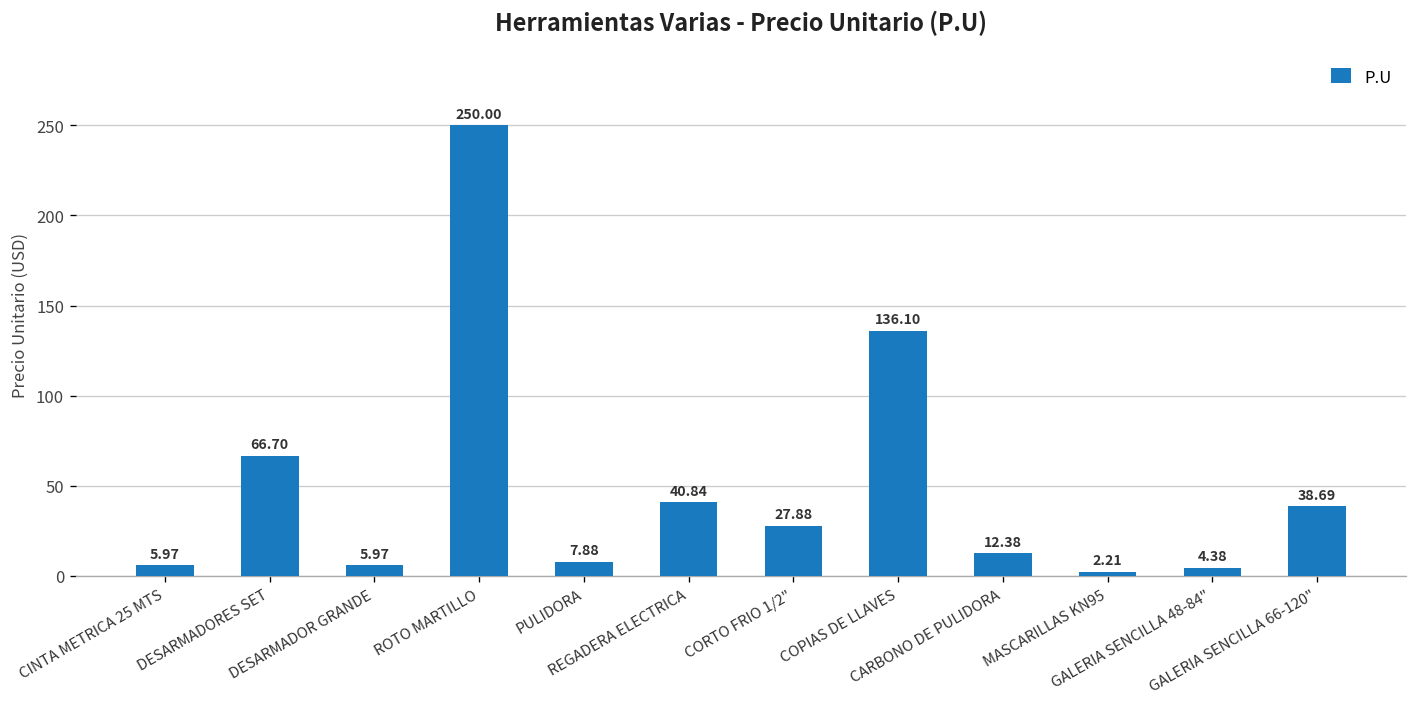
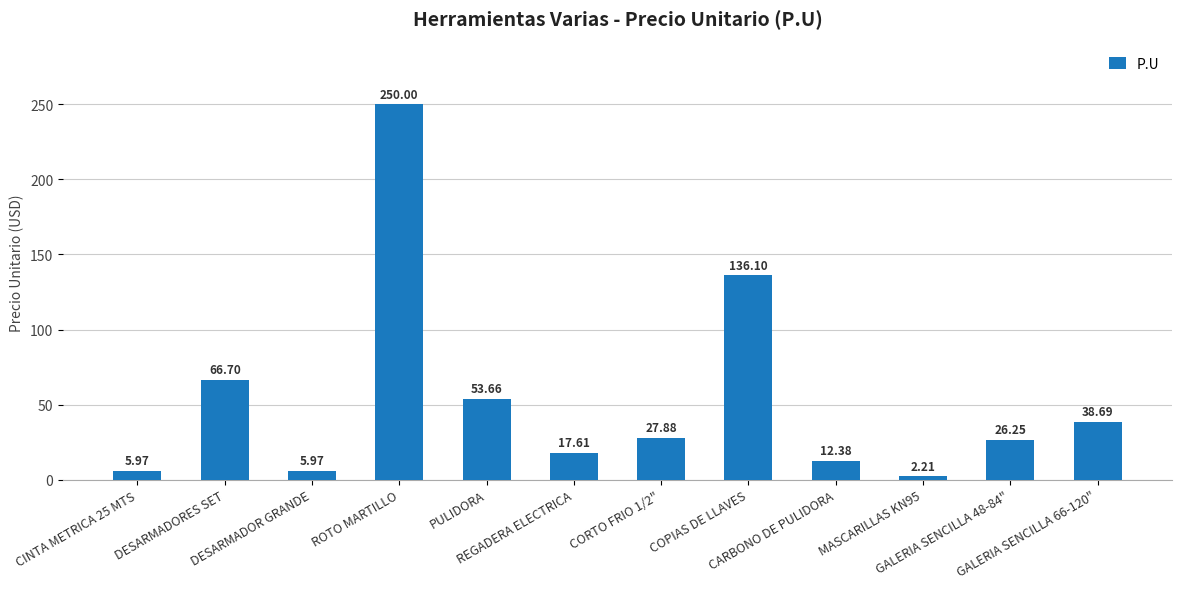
  {
    "CINTA METRICA 25 MTS": 5.97,
    "DESARMADORES SET": 66.70,
    "DESARMADOR GRANDE": 5.97,
    "ROTO MARTILLO": 250.00,
-   "PULIDORA": 7.88,
-   "REGADERA ELECTRICA": 40.84,
+   "PULIDORA": 53.66,
+   "REGADERA ELECTRICA": 17.61,
    "CORTO FRIO 1/2\"": 27.88,
    "COPIAS DE LLAVES": 136.10,
    "CARBONO DE PULIDORA": 12.38,
    "MASCARILLAS KN95": 2.21,
-   "GALERIA SENCILLA 48-84\"": 4.38,
+   "GALERIA SENCILLA 48-84\"": 26.25,
    "GALERIA SENCILLA 66-120\"": 38.69
  }
